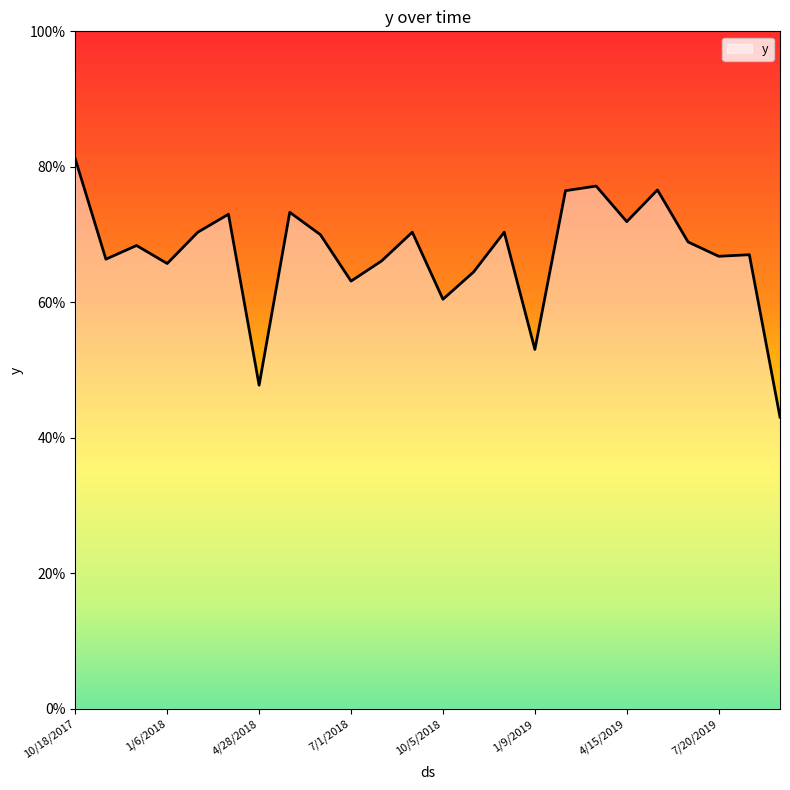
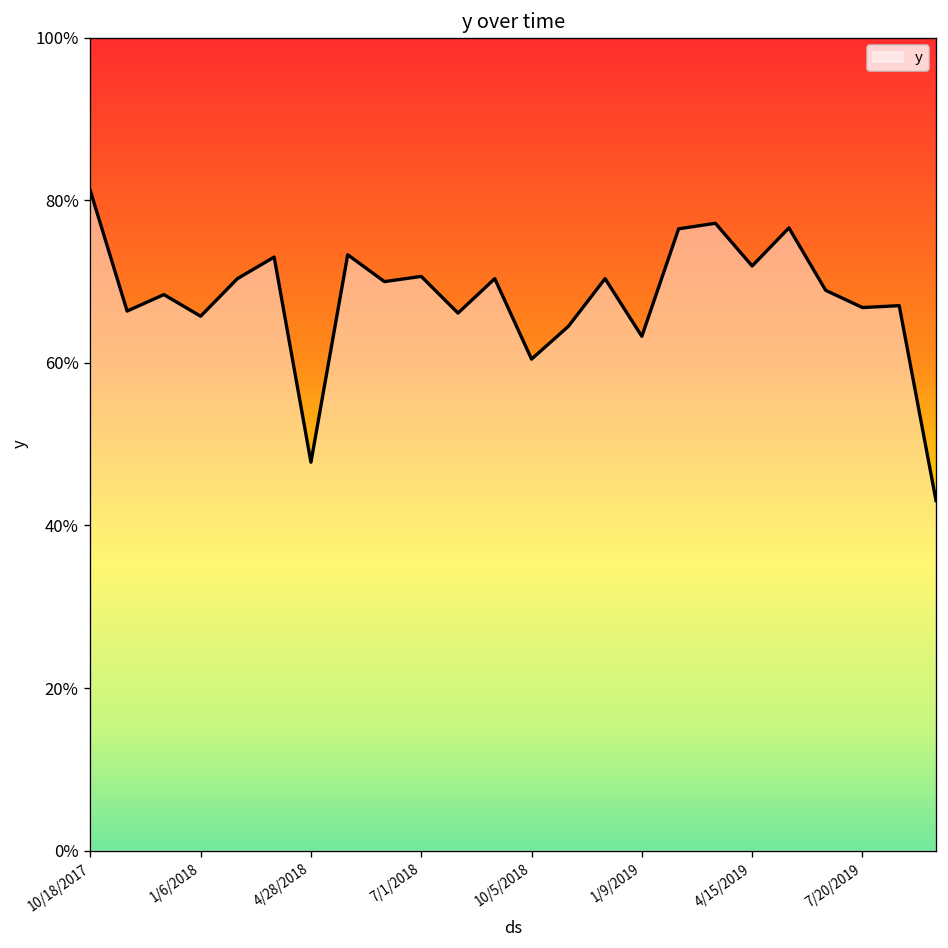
  {
    "10/18/2017": "81%",
    "1/6/2018": "66%",
    "4/28/2018": "48%",
-   "7/1/2018": "63%",
+   "7/1/2018": "71%",
    "10/5/2018": "60%",
-   "1/9/2019": "53%",
+   "1/9/2019": "63%",
    "4/15/2019": "72%",
    "7/20/2019": "67%"
  }
